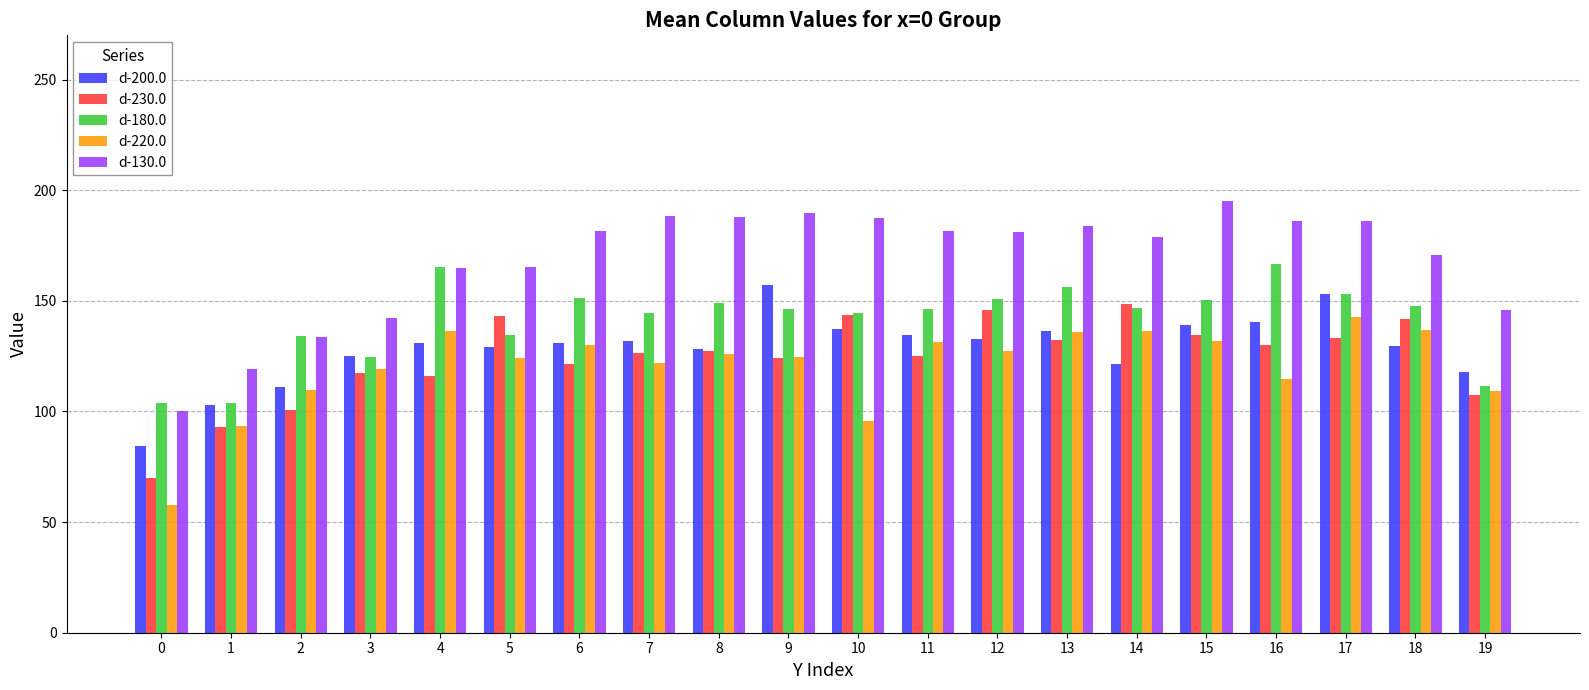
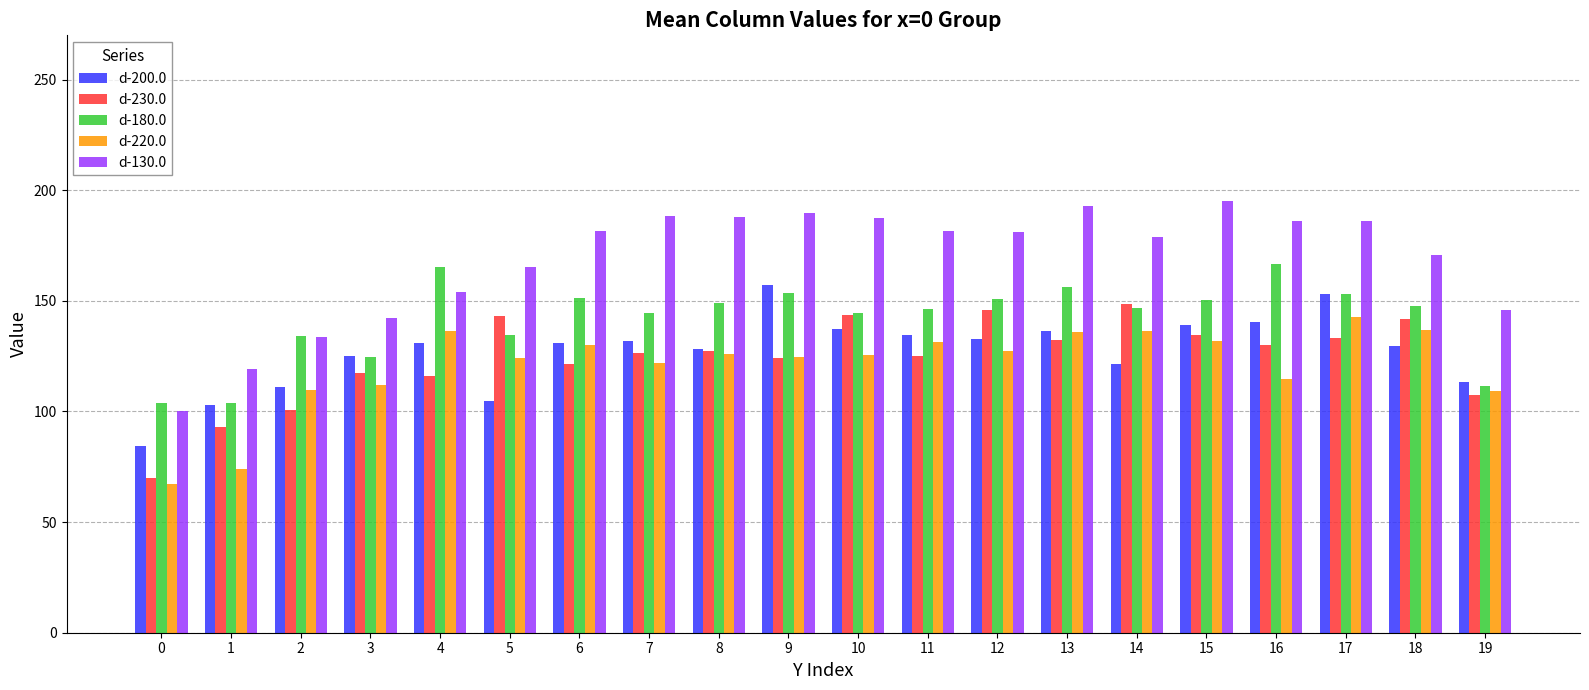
  {
    "d-200.0": {
      "0": 84,
      "1": 103,
      "2": 111,
      "3": 125,
      "4": 131,
-     "5": 129,
+     "5": 105,
      "6": 131,
      "7": 132,
      "8": 128,
      "9": 157,
      "10": 137,
      "11": 134,
      "12": 133,
      "13": 136,
      "14": 121,
      "15": 139,
      "16": 141,
      "17": 153,
      "18": 129,
-     "19": 118
+     "19": 113
    },
    "d-230.0": {
      "0": 70,
      "1": 93,
      "2": 100,
      "3": 117,
      "4": 116,
      "5": 143,
      "6": 121,
      "7": 126,
      "8": 128,
      "9": 124,
      "10": 144,
      "11": 125,
      "12": 146,
      "13": 132,
      "14": 148,
      "15": 134,
      "16": 130,
      "17": 133,
      "18": 142,
      "19": 108
    },
    "d-180.0": {
      "0": 104,
      "1": 104,
      "2": 134,
      "3": 125,
      "4": 165,
      "5": 135,
      "6": 151,
      "7": 144,
      "8": 149,
-     "9": 146,
+     "9": 154,
      "10": 144,
      "11": 146,
      "12": 151,
      "13": 156,
      "14": 147,
      "15": 150,
      "16": 167,
      "17": 153,
      "18": 148,
      "19": 111
    },
    "d-220.0": {
-     "0": 58,
-     "1": 94,
+     "0": 67,
+     "1": 74,
      "2": 110,
-     "3": 119,
+     "3": 112,
      "4": 136,
      "5": 124,
      "6": 130,
      "7": 122,
      "8": 126,
      "9": 125,
-     "10": 96,
+     "10": 126,
      "11": 132,
      "12": 127,
      "13": 136,
      "14": 136,
      "15": 132,
      "16": 115,
      "17": 143,
      "18": 137,
      "19": 109
    },
    "d-130.0": {
      "0": 100,
      "1": 119,
      "2": 134,
      "3": 142,
-     "4": 165,
+     "4": 154,
      "5": 165,
      "6": 182,
      "7": 188,
      "8": 188,
      "9": 190,
      "10": 188,
      "11": 181,
      "12": 181,
-     "13": 184,
+     "13": 193,
      "14": 179,
      "15": 195,
      "16": 186,
      "17": 186,
      "18": 171,
      "19": 146
    }
  }
